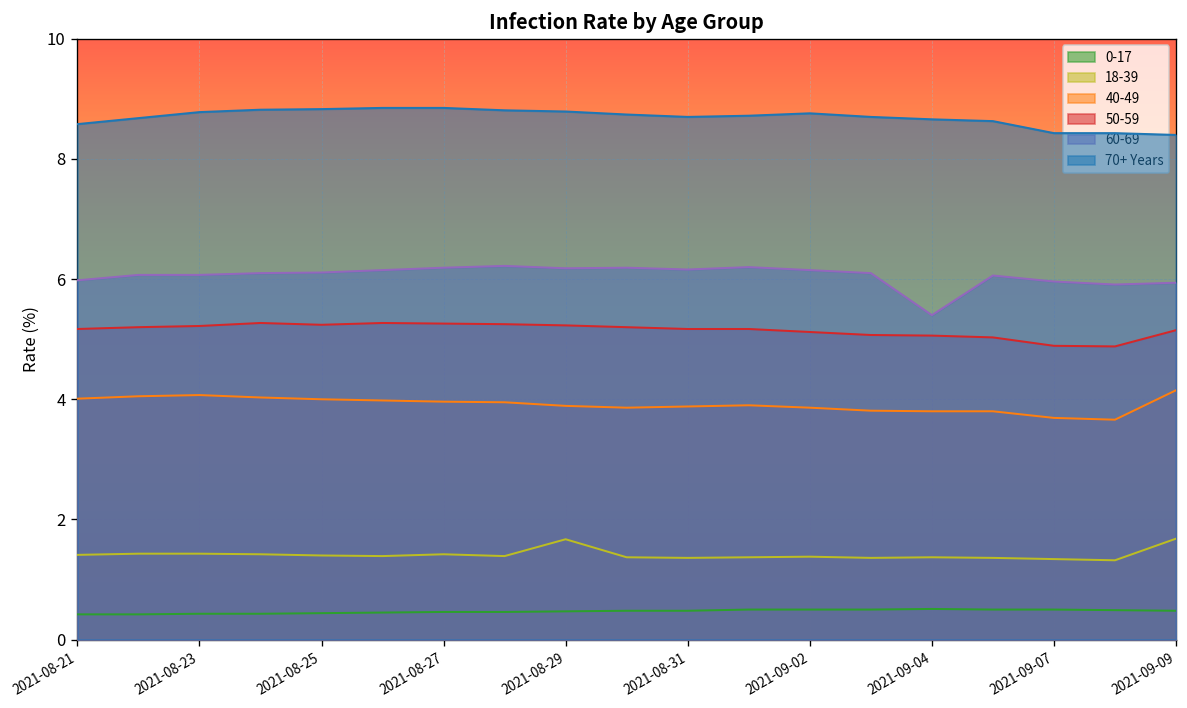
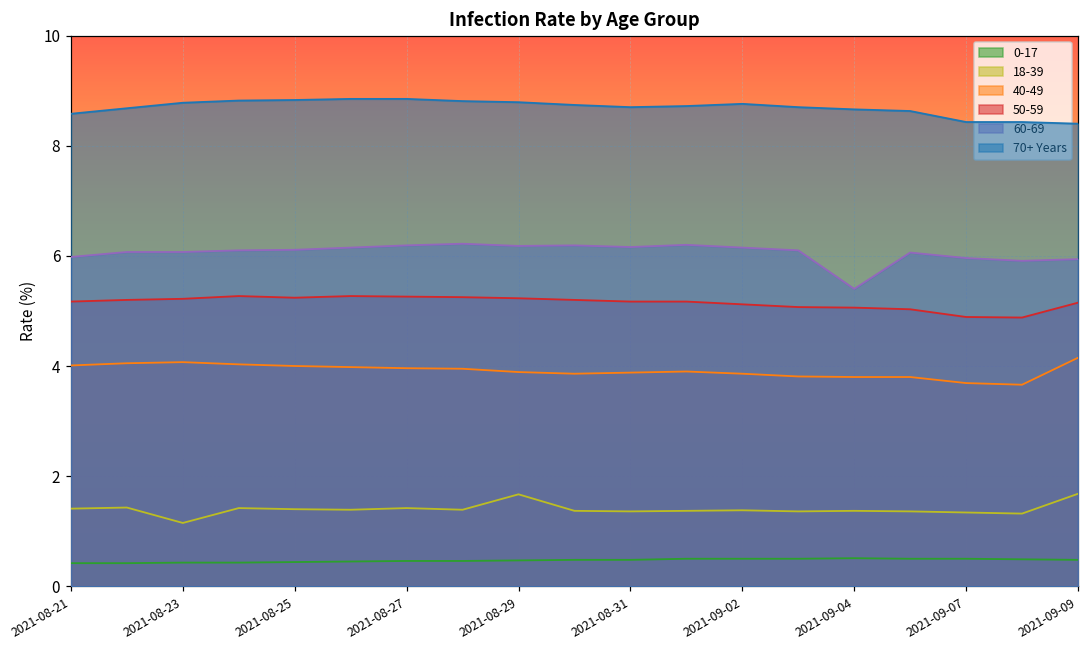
  {
    "0-17": {
      "2021-08-21": 0.4,
      "2021-08-23": 0.4,
      "2021-08-25": 0.4,
      "2021-08-27": 0.5,
      "2021-08-29": 0.5,
      "2021-08-31": 0.5,
      "2021-09-02": 0.5,
      "2021-09-04": 0.5,
      "2021-09-07": 0.5,
      "2021-09-09": 0.5
    },
    "18-39": {
      "2021-08-21": 1.4,
-     "2021-08-23": 1.4,
+     "2021-08-23": 1.2,
      "2021-08-25": 1.4,
      "2021-08-27": 1.4,
      "2021-08-29": 1.7,
      "2021-08-31": 1.4,
      "2021-09-02": 1.4,
      "2021-09-04": 1.4,
      "2021-09-07": 1.3,
      "2021-09-09": 1.7
    },
    "40-49": {
      "2021-08-21": 4.0,
      "2021-08-23": 4.1,
      "2021-08-25": 4.0,
      "2021-08-27": 4.0,
      "2021-08-29": 3.9,
      "2021-08-31": 3.9,
      "2021-09-02": 3.9,
      "2021-09-04": 3.8,
      "2021-09-07": 3.7,
      "2021-09-09": 4.2
    },
    "50-59": {
      "2021-08-21": 5.2,
      "2021-08-23": 5.2,
      "2021-08-25": 5.2,
      "2021-08-27": 5.3,
      "2021-08-29": 5.2,
      "2021-08-31": 5.2,
      "2021-09-02": 5.1,
      "2021-09-04": 5.1,
      "2021-09-07": 4.9,
      "2021-09-09": 5.2
    },
    "60-69": {
      "2021-08-21": 6.0,
      "2021-08-23": 6.1,
      "2021-08-25": 6.1,
      "2021-08-27": 6.2,
      "2021-08-29": 6.2,
      "2021-08-31": 6.2,
      "2021-09-02": 6.2,
      "2021-09-04": 5.4,
      "2021-09-07": 6.0,
      "2021-09-09": 5.9
    },
    "70+ Years": {
      "2021-08-21": 8.6,
      "2021-08-23": 8.8,
      "2021-08-25": 8.8,
      "2021-08-27": 8.9,
      "2021-08-29": 8.8,
      "2021-08-31": 8.7,
      "2021-09-02": 8.8,
      "2021-09-04": 8.7,
      "2021-09-07": 8.4,
      "2021-09-09": 8.4
    }
  }
